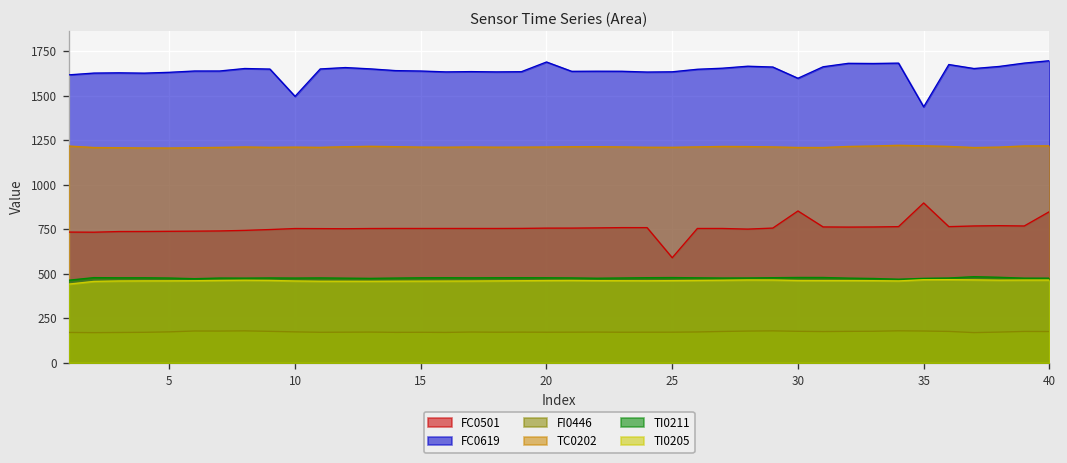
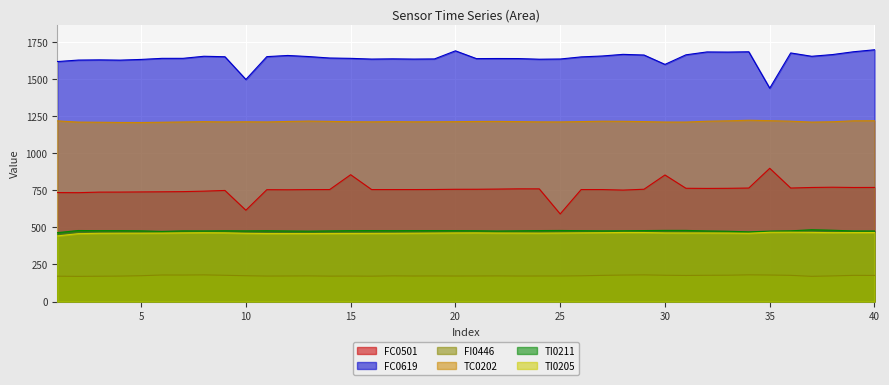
  {
    "FC0501": {
      "5": 740,
-     "10": 750,
-     "15": 750,
+     "10": 610,
+     "15": 850,
      "20": 760,
      "25": 590,
      "30": 850,
      "35": 900,
-     "40": 850
+     "40": 770
    },
    "FC0619": {
      "5": 1630,
      "10": 1500,
      "15": 1640,
      "20": 1690,
      "25": 1630,
      "30": 1600,
      "35": 1440,
      "40": 1700
    },
    "TI0211": {
      "15": 480,
      "25": 480,
      "30": 480
    }
  }
